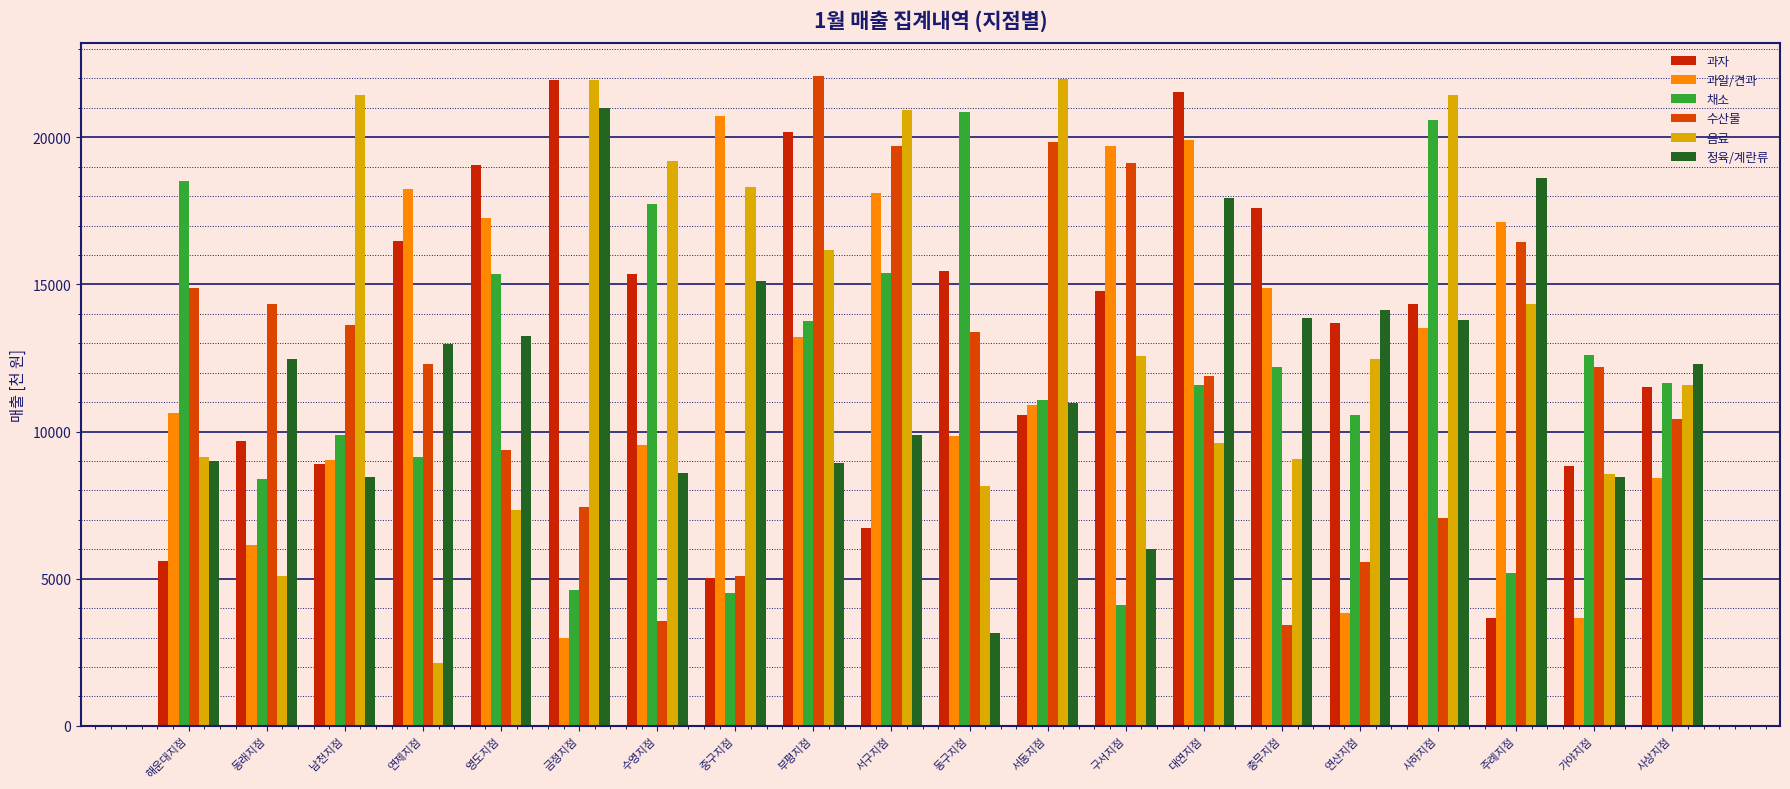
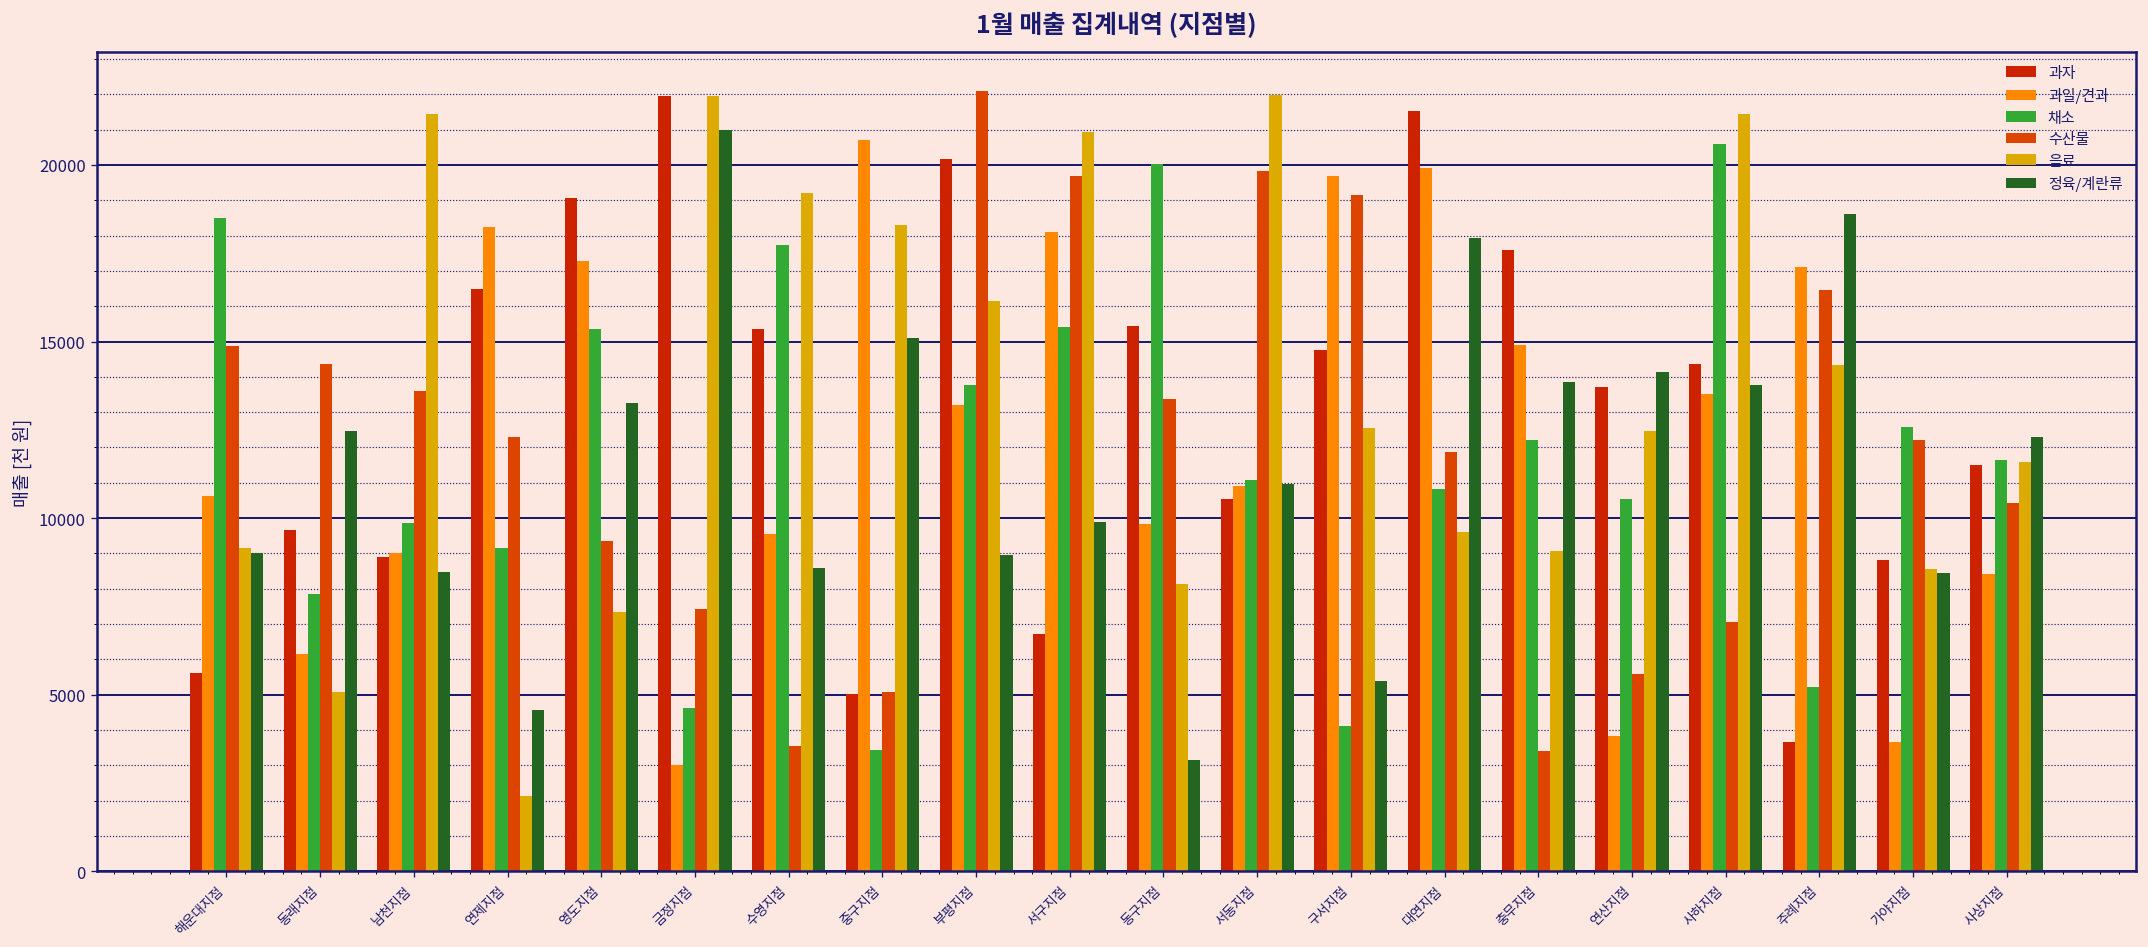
  {
    "채소": {
      "해운대지점": 18500,
-     "동래지점": 8400,
+     "동래지점": 7900,
      "남천지점": 9900,
      "연제지점": 9100,
      "영도지점": 15400,
      "금정지점": 4600,
      "수영지점": 17700,
-     "중구지점": 4500,
+     "중구지점": 3400,
      "부평지점": 13800,
      "서구지점": 15400,
-     "동구지점": 20800,
+     "동구지점": 20000,
      "서동지점": 11100,
      "구서지점": 4100,
-     "대연지점": 11600,
+     "대연지점": 10800,
      "충무지점": 12200,
      "연산지점": 10600,
      "사하지점": 20600,
      "주례지점": 5200,
      "가야지점": 12600,
      "사상지점": 11700
    },
    "정육/계란류": {
      "해운대지점": 9000,
      "동래지점": 12500,
      "남천지점": 8500,
-     "연제지점": 13000,
+     "연제지점": 4600,
      "영도지점": 13300,
      "금정지점": 21000,
      "수영지점": 8600,
      "중구지점": 15100,
      "부평지점": 9000,
      "서구지점": 9900,
      "동구지점": 3200,
      "서동지점": 11000,
-     "구서지점": 6000,
+     "구서지점": 5400,
      "대연지점": 17900,
      "충무지점": 13900,
      "연산지점": 14100,
      "사하지점": 13800,
      "주례지점": 18600,
      "가야지점": 8500,
      "사상지점": 12300
    }
  }
